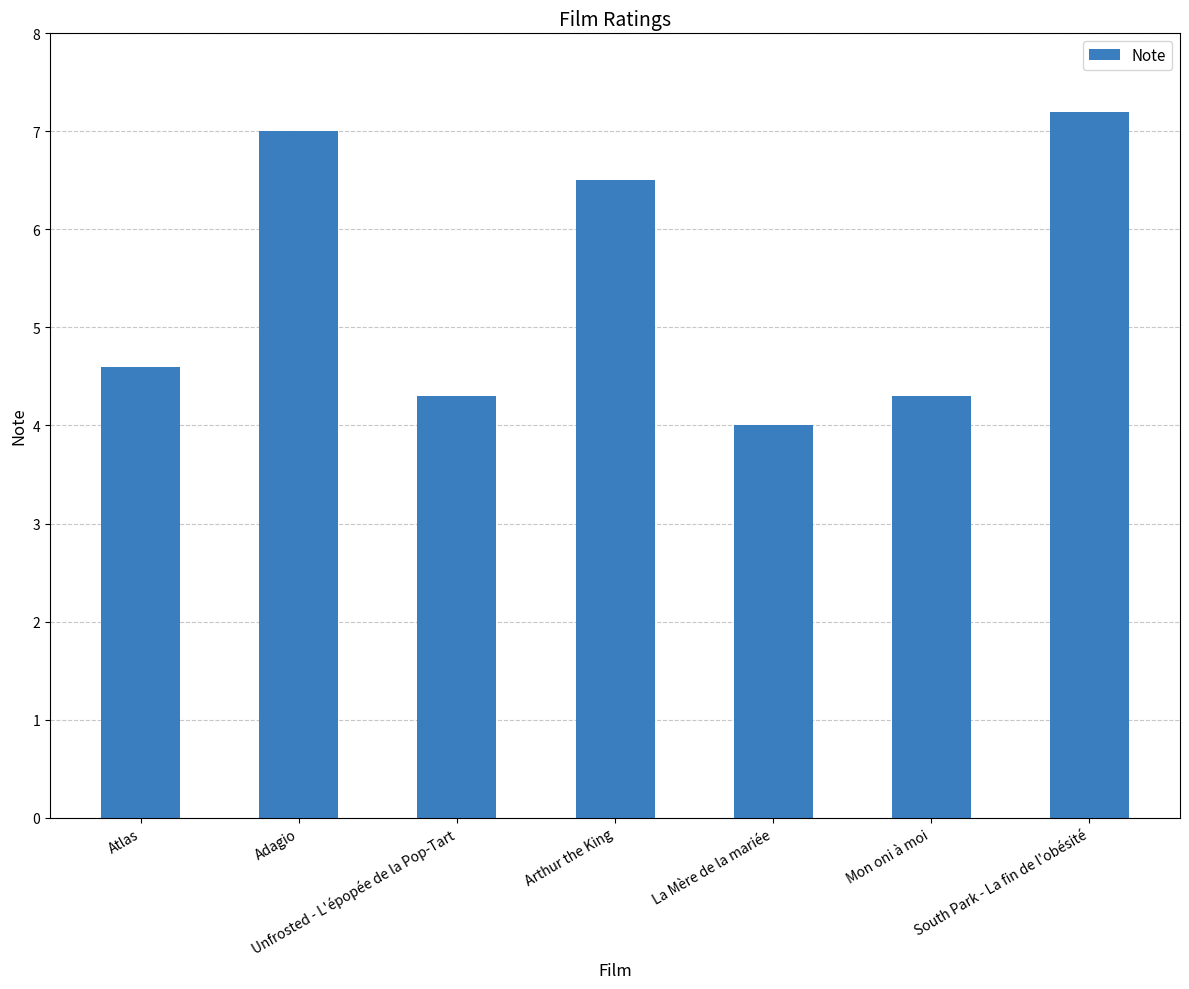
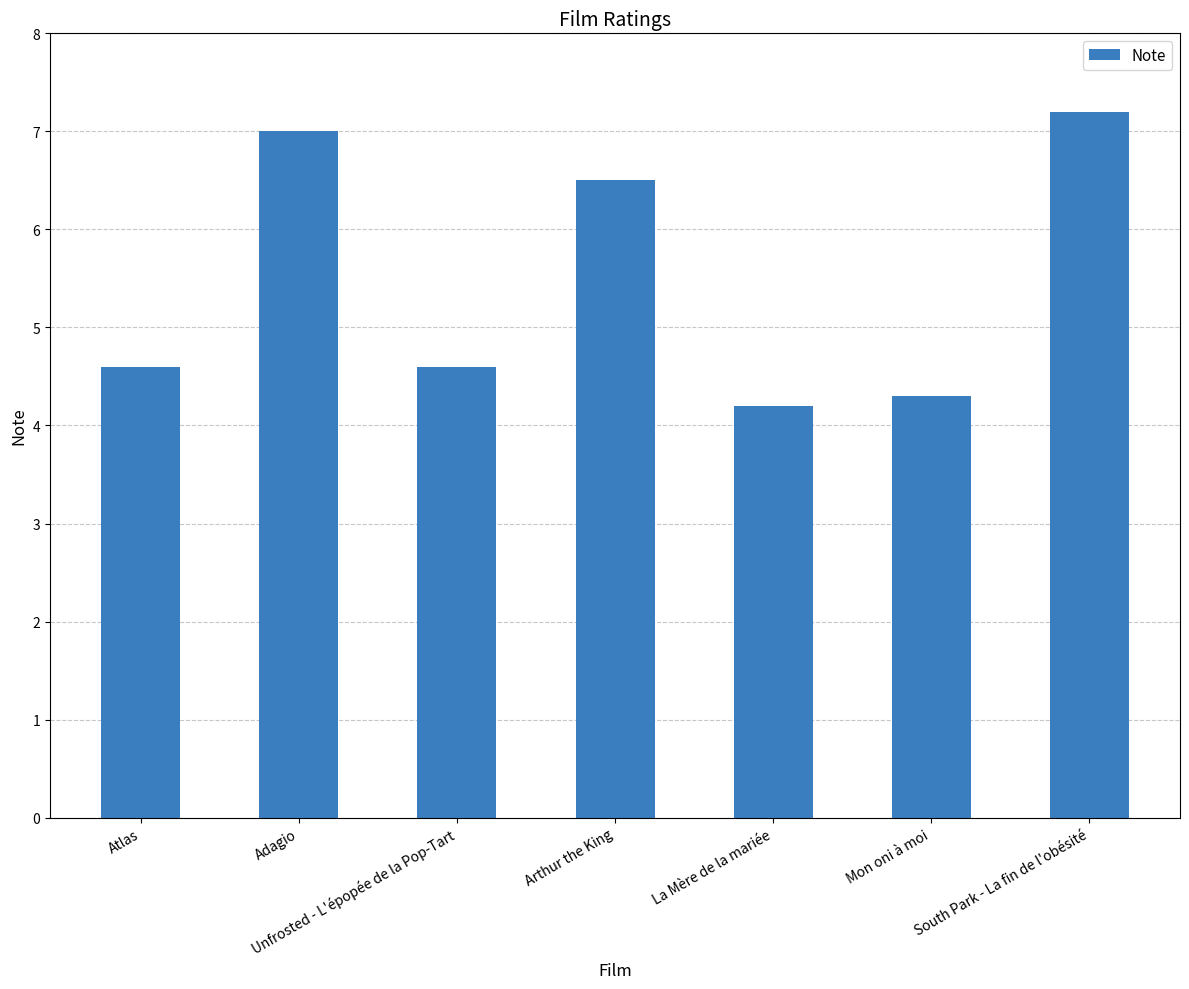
  {
    "Atlas": 4.6,
    "Adagio": 7.0,
-   "Unfrosted - L'épopée de la Pop-Tart": 4.3,
+   "Unfrosted - L'épopée de la Pop-Tart": 4.6,
    "Arthur the King": 6.5,
-   "La Mère de la mariée": 4.0,
+   "La Mère de la mariée": 4.2,
    "Mon oni à moi": 4.3,
    "South Park - La fin de l'obésité": 7.2
  }
